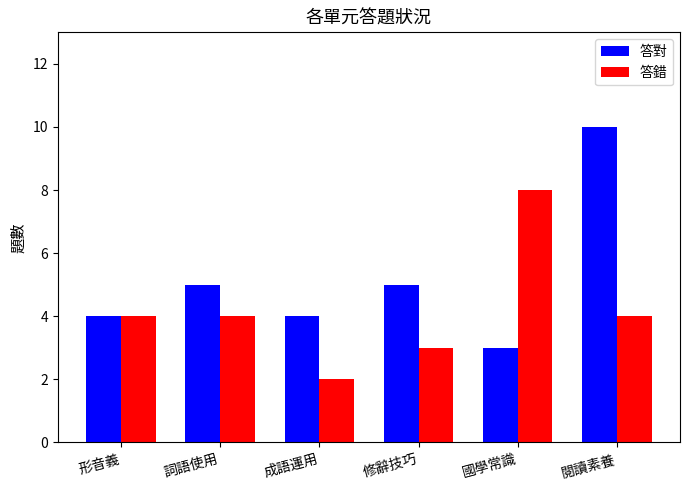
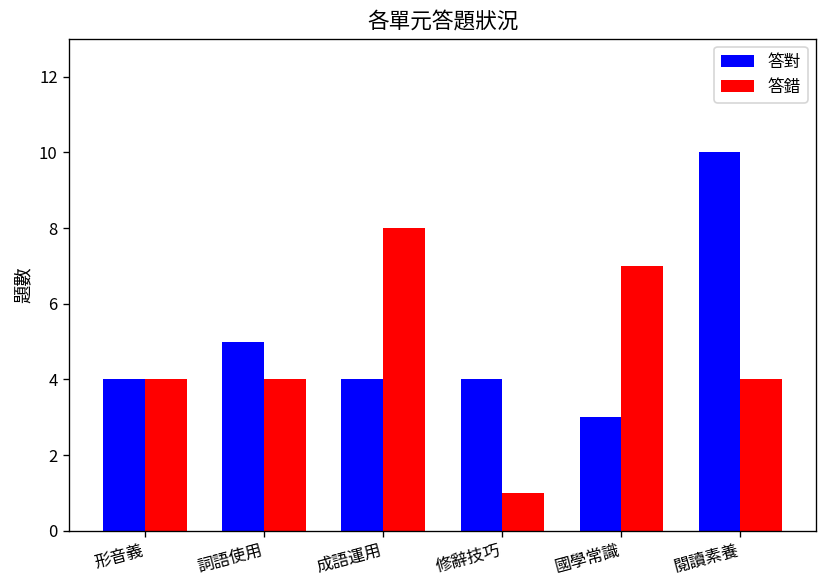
  {
    "答對": {
      "形音義": 4,
      "詞語使用": 5,
      "成語運用": 4,
-     "修辭技巧": 5,
+     "修辭技巧": 4,
      "國學常識": 3,
      "閱讀素養": 10
    },
    "答錯": {
      "形音義": 4,
      "詞語使用": 4,
-     "成語運用": 2,
-     "修辭技巧": 3,
-     "國學常識": 8,
+     "成語運用": 8,
+     "修辭技巧": 1,
+     "國學常識": 7,
      "閱讀素養": 4
    }
  }
